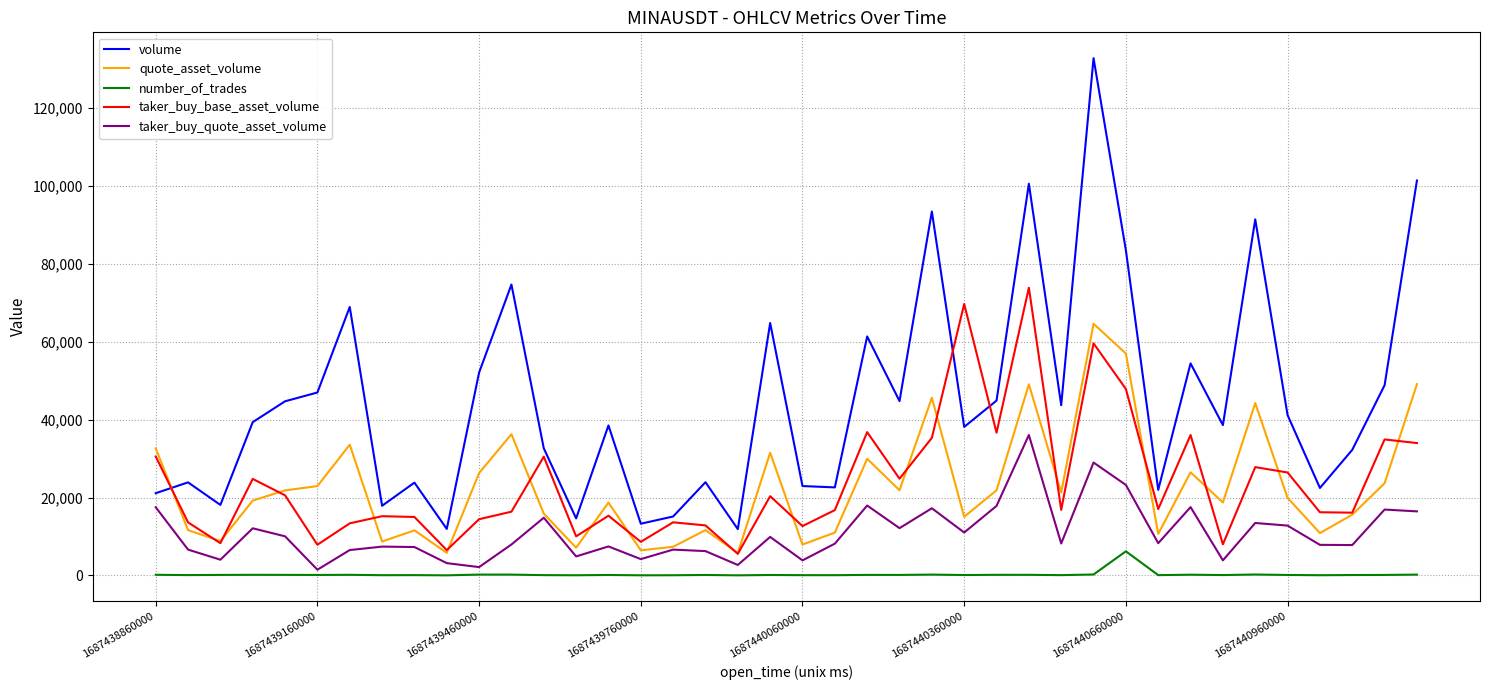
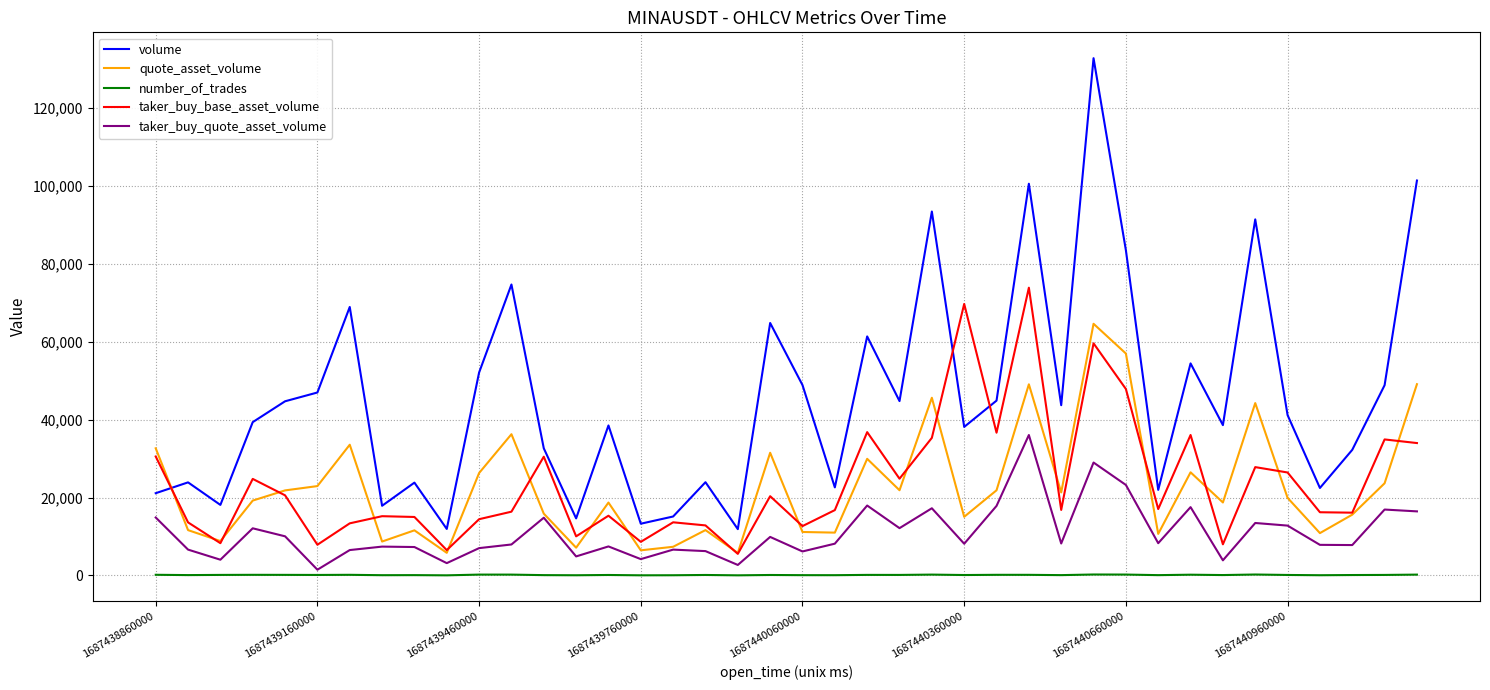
  {
    "volume": {
      "1687438860000": "21,000",
      "1687439160000": "47,000",
      "1687439460000": "52,000",
      "1687439760000": "13,000",
-     "1687440060000": "23,000",
+     "1687440060000": "49,000",
      "1687440360000": "38,000",
      "1687440660000": "84,000",
      "1687440960000": "41,000"
    },
    "quote_asset_volume": {
      "1687438860000": "33,000",
      "1687439160000": "23,000",
      "1687439460000": "26,000",
      "1687439760000": "6,000",
-     "1687440060000": "8,000",
+     "1687440060000": "11,000",
      "1687440360000": "15,000",
      "1687440660000": "57,000",
      "1687440960000": "20,000"
    },
    "number_of_trades": {
      "1687438860000": "0",
      "1687439160000": "0",
      "1687439460000": "0",
      "1687439760000": "0",
      "1687440060000": "0",
      "1687440360000": "0",
-     "1687440660000": "6,000",
+     "1687440660000": "0",
      "1687440960000": "0"
    },
    "taker_buy_base_asset_volume": {
      "1687438860000": "31,000",
      "1687439160000": "8,000",
      "1687439460000": "14,000",
      "1687439760000": "9,000",
      "1687440060000": "13,000",
      "1687440360000": "70,000",
      "1687440660000": "48,000",
      "1687440960000": "26,000"
    },
    "taker_buy_quote_asset_volume": {
-     "1687438860000": "18,000",
+     "1687438860000": "15,000",
      "1687439160000": "1,000",
-     "1687439460000": "2,000",
+     "1687439460000": "7,000",
      "1687439760000": "4,000",
-     "1687440060000": "4,000",
-     "1687440360000": "11,000",
+     "1687440060000": "6,000",
+     "1687440360000": "8,000",
      "1687440660000": "23,000",
      "1687440960000": "13,000"
    }
  }
